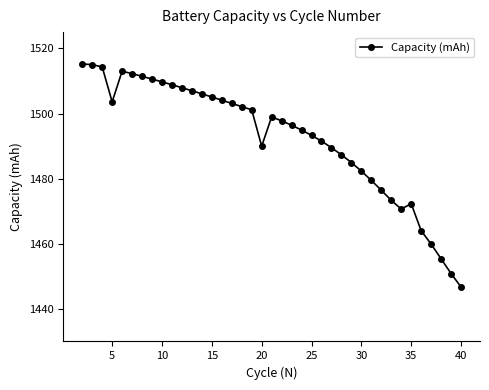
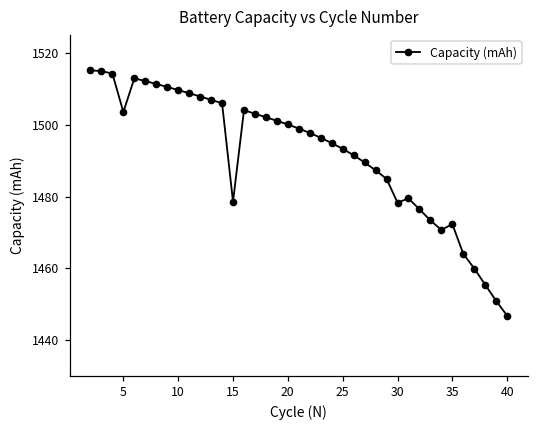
  {
    "5": 1504,
    "10": 1510,
-   "15": 1505,
-   "20": 1490,
+   "15": 1479,
+   "20": 1500,
    "25": 1493,
-   "30": 1482,
+   "30": 1478,
    "35": 1472,
    "40": 1447
  }
